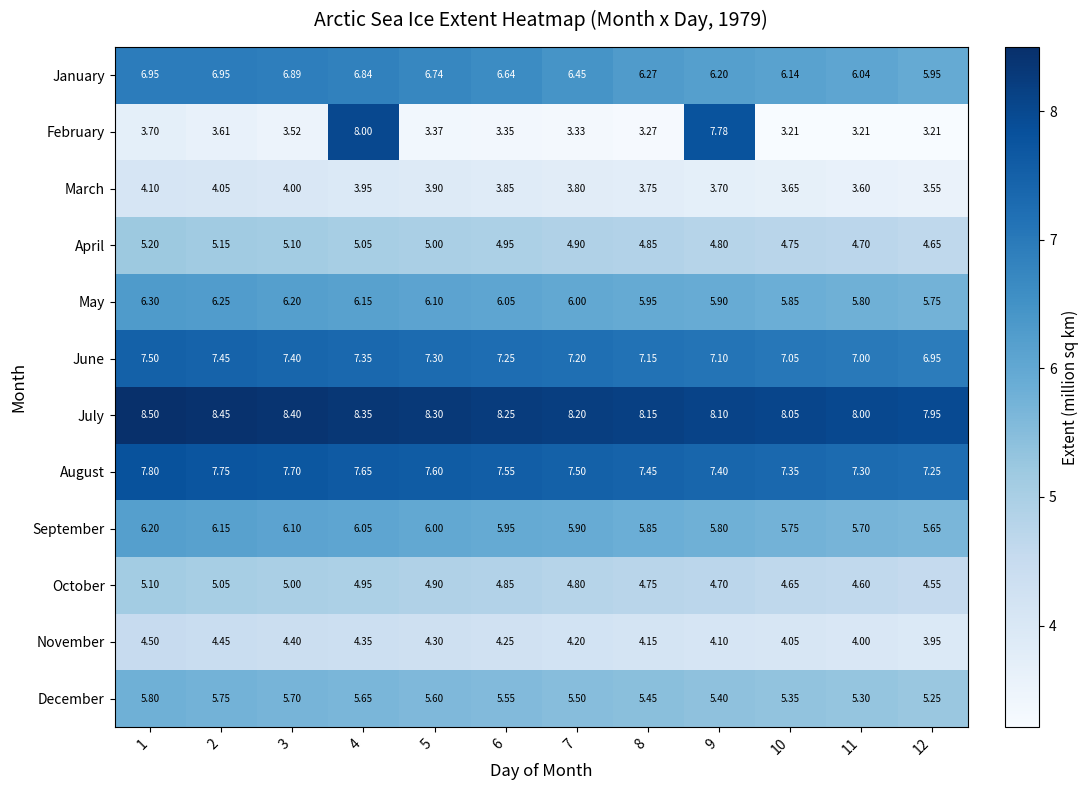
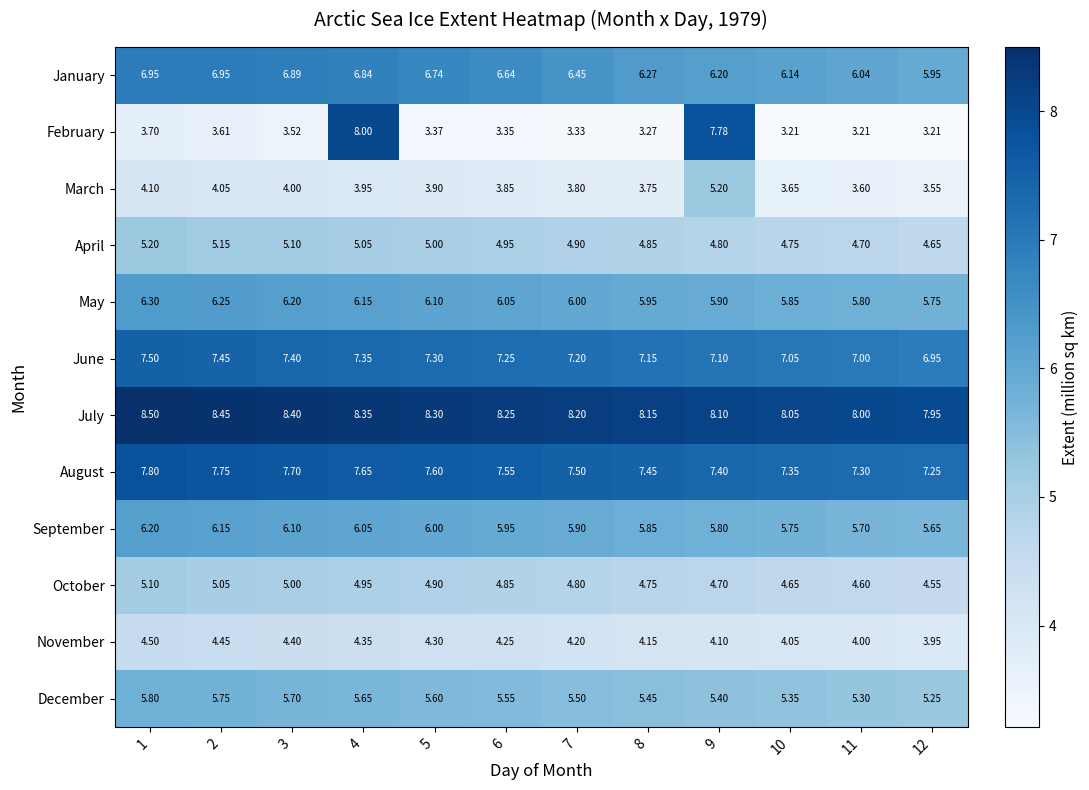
  {
    "January": {
      "1": 6.95,
      "2": 6.95,
      "3": 6.89,
      "4": 6.84,
      "5": 6.74,
      "6": 6.64,
      "7": 6.45,
      "8": 6.27,
      "9": 6.20,
      "10": 6.14,
      "11": 6.04,
      "12": 5.95
    },
    "February": {
      "1": 3.70,
      "2": 3.61,
      "3": 3.52,
      "4": 8.00,
      "5": 3.37,
      "6": 3.35,
      "7": 3.33,
      "8": 3.27,
      "9": 7.78,
      "10": 3.21,
      "11": 3.21,
      "12": 3.21
    },
    "March": {
      "1": 4.10,
      "2": 4.05,
      "3": 4.00,
      "4": 3.95,
      "5": 3.90,
      "6": 3.85,
      "7": 3.80,
      "8": 3.75,
-     "9": 3.70,
+     "9": 5.20,
      "10": 3.65,
      "11": 3.60,
      "12": 3.55
    },
    "April": {
      "1": 5.20,
      "2": 5.15,
      "3": 5.10,
      "4": 5.05,
      "5": 5.00,
      "6": 4.95,
      "7": 4.90,
      "8": 4.85,
      "9": 4.80,
      "10": 4.75,
      "11": 4.70,
      "12": 4.65
    },
    "May": {
      "1": 6.30,
      "2": 6.25,
      "3": 6.20,
      "4": 6.15,
      "5": 6.10,
      "6": 6.05,
      "7": 6.00,
      "8": 5.95,
      "9": 5.90,
      "10": 5.85,
      "11": 5.80,
      "12": 5.75
    },
    "June": {
      "1": 7.50,
      "2": 7.45,
      "3": 7.40,
      "4": 7.35,
      "5": 7.30,
      "6": 7.25,
      "7": 7.20,
      "8": 7.15,
      "9": 7.10,
      "10": 7.05,
      "11": 7.00,
      "12": 6.95
    },
    "July": {
      "1": 8.50,
      "2": 8.45,
      "3": 8.40,
      "4": 8.35,
      "5": 8.30,
      "6": 8.25,
      "7": 8.20,
      "8": 8.15,
      "9": 8.10,
      "10": 8.05,
      "11": 8.00,
      "12": 7.95
    },
    "August": {
      "1": 7.80,
      "2": 7.75,
      "3": 7.70,
      "4": 7.65,
      "5": 7.60,
      "6": 7.55,
      "7": 7.50,
      "8": 7.45,
      "9": 7.40,
      "10": 7.35,
      "11": 7.30,
      "12": 7.25
    },
    "September": {
      "1": 6.20,
      "2": 6.15,
      "3": 6.10,
      "4": 6.05,
      "5": 6.00,
      "6": 5.95,
      "7": 5.90,
      "8": 5.85,
      "9": 5.80,
      "10": 5.75,
      "11": 5.70,
      "12": 5.65
    },
    "October": {
      "1": 5.10,
      "2": 5.05,
      "3": 5.00,
      "4": 4.95,
      "5": 4.90,
      "6": 4.85,
      "7": 4.80,
      "8": 4.75,
      "9": 4.70,
      "10": 4.65,
      "11": 4.60,
      "12": 4.55
    },
    "November": {
      "1": 4.50,
      "2": 4.45,
      "3": 4.40,
      "4": 4.35,
      "5": 4.30,
      "6": 4.25,
      "7": 4.20,
      "8": 4.15,
      "9": 4.10,
      "10": 4.05,
      "11": 4.00,
      "12": 3.95
    },
    "December": {
      "1": 5.80,
      "2": 5.75,
      "3": 5.70,
      "4": 5.65,
      "5": 5.60,
      "6": 5.55,
      "7": 5.50,
      "8": 5.45,
      "9": 5.40,
      "10": 5.35,
      "11": 5.30,
      "12": 5.25
    }
  }
